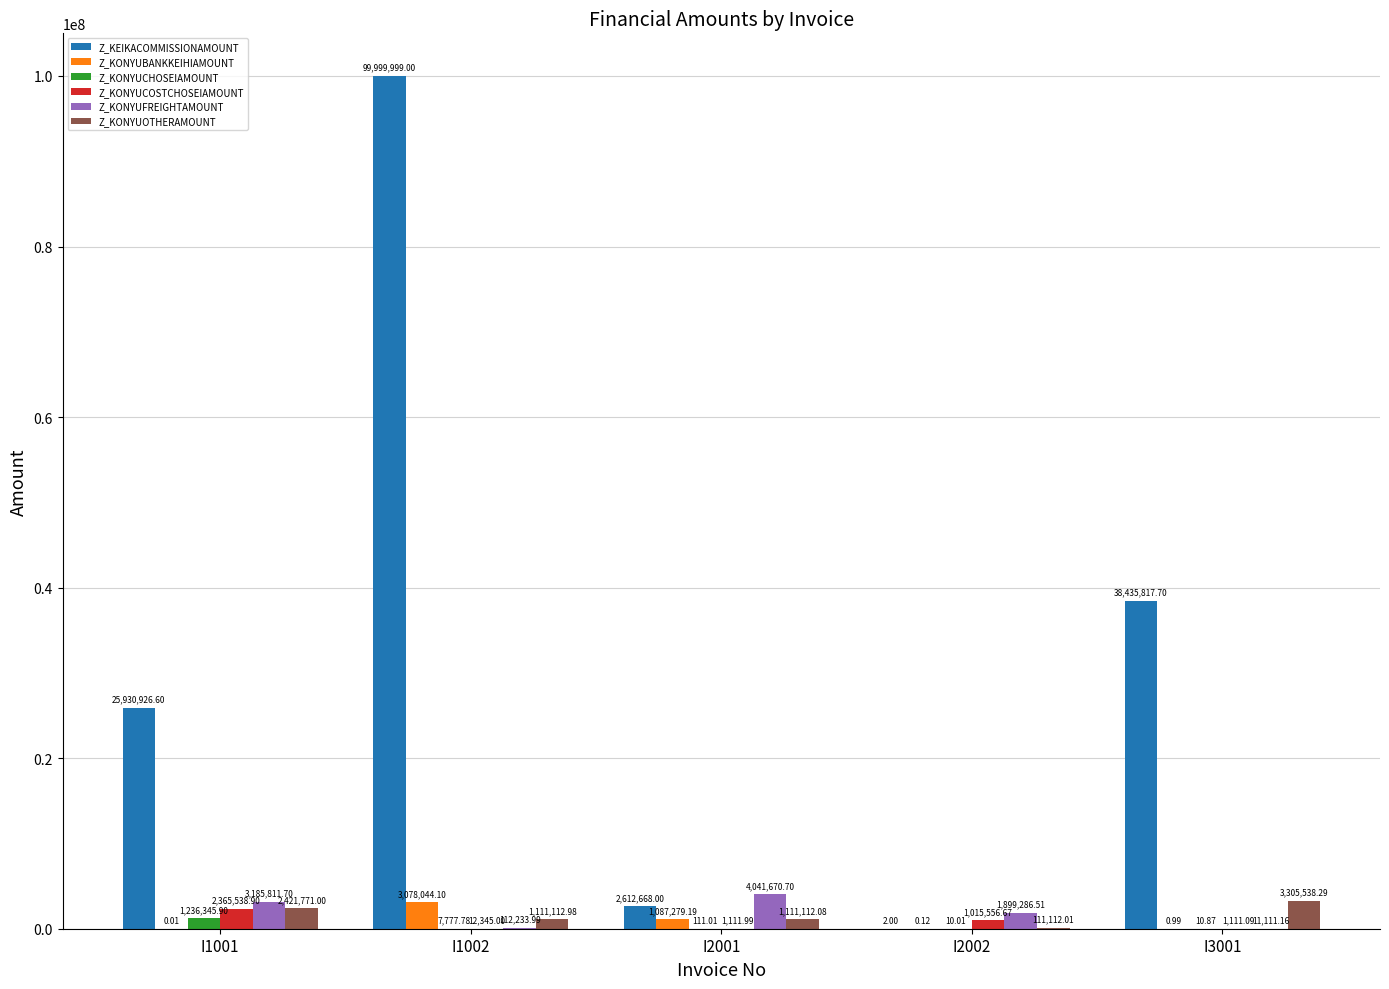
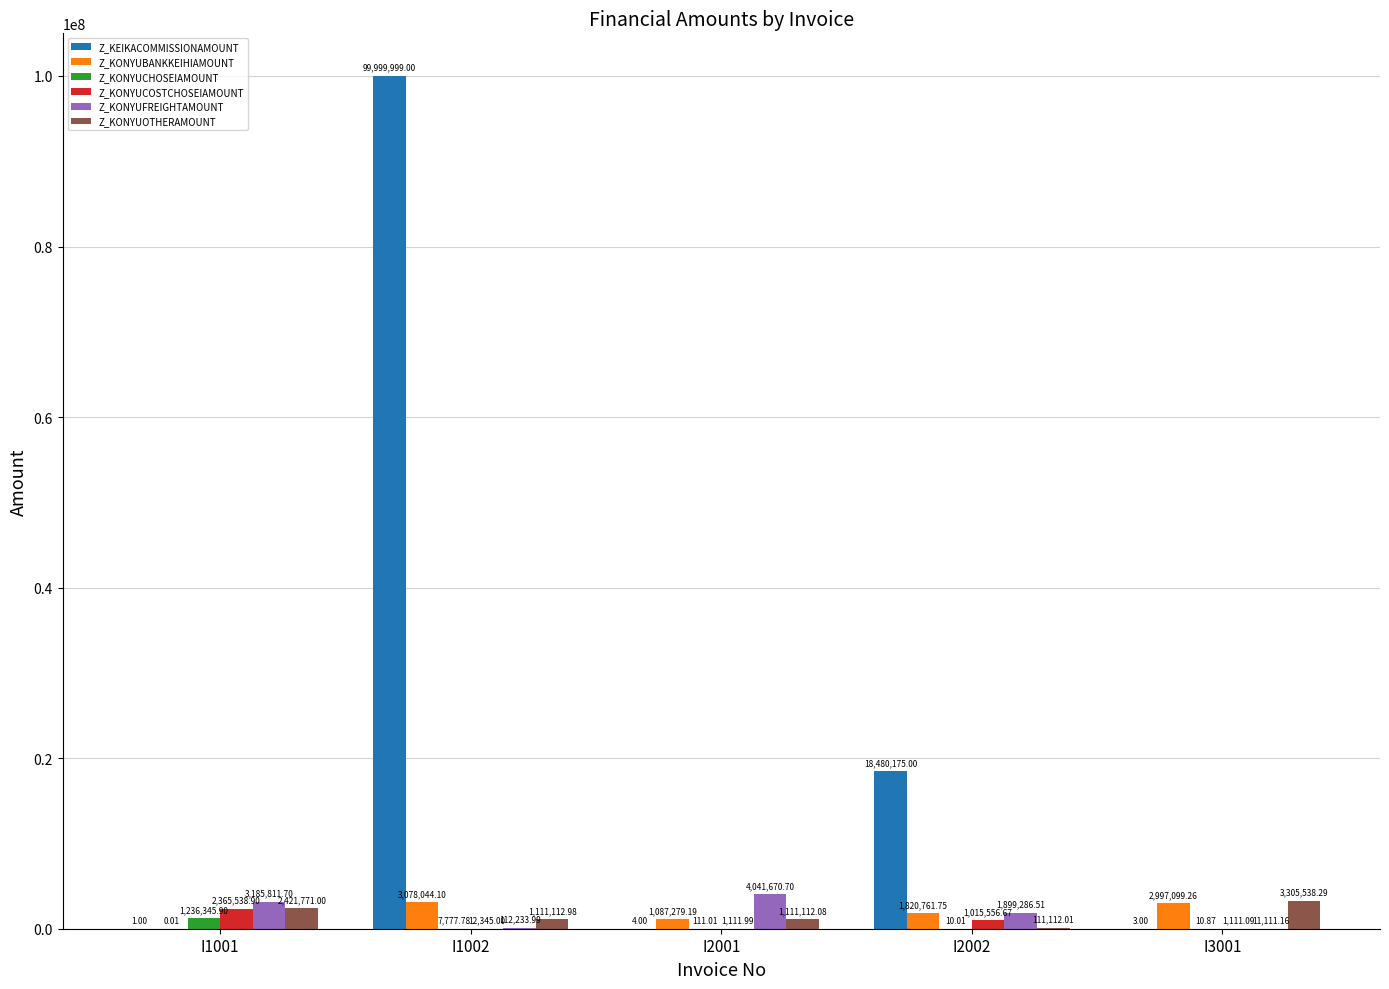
  {
    "Z_KEIKACOMMISSIONAMOUNT": {
-     "I1001": "25,930,926.60",
+     "I1001": "1.00",
      "I1002": "99,999,999.00",
-     "I2001": "2,612,668.00",
-     "I2002": "2.00",
-     "I3001": "38,435,817.70"
+     "I2001": "4.00",
+     "I2002": "18,480,175.00",
+     "I3001": "3.00"
    },
    "Z_KONYUBANKKEIHIAMOUNT": {
      "I1001": "0.01",
      "I1002": "3,078,044.10",
      "I2001": "1,087,279.19",
-     "I2002": "0.12",
-     "I3001": "0.99"
+     "I2002": "1,820,761.75",
+     "I3001": "2,997,099.26"
    },
    "Z_KONYUCHOSEIAMOUNT": {
      "I1001": "1,236,345.90",
      "I1002": "7,777.78",
      "I2001": "111.01",
      "I2002": "10.01",
      "I3001": "10.87"
    },
    "Z_KONYUCOSTCHOSEIAMOUNT": {
      "I1001": "2,365,538.90",
      "I2001": "1,111.99",
      "I2002": "1,015,556.67",
      "I3001": "1,111.09"
    },
    "Z_KONYUFREIGHTAMOUNT": {
      "I1001": "3,185,811.70",
      "I1002": "112,233.99",
      "I2001": "4,041,670.70",
      "I2002": "1,899,286.51",
      "I3001": "11,111.16"
    },
    "Z_KONYUOTHERAMOUNT": {
      "I1001": "2,421,771.00",
      "I1002": "1,111,112.98",
      "I2001": "1,111,112.08",
      "I2002": "111,112.01",
      "I3001": "3,305,538.29"
    }
  }
